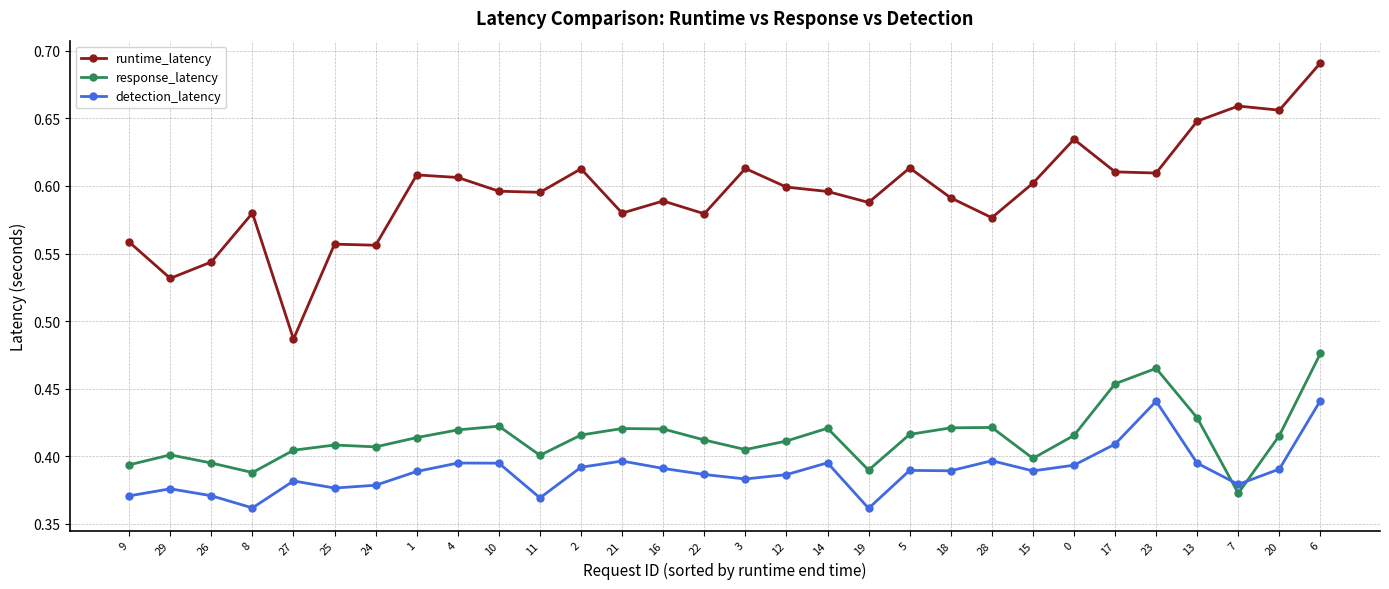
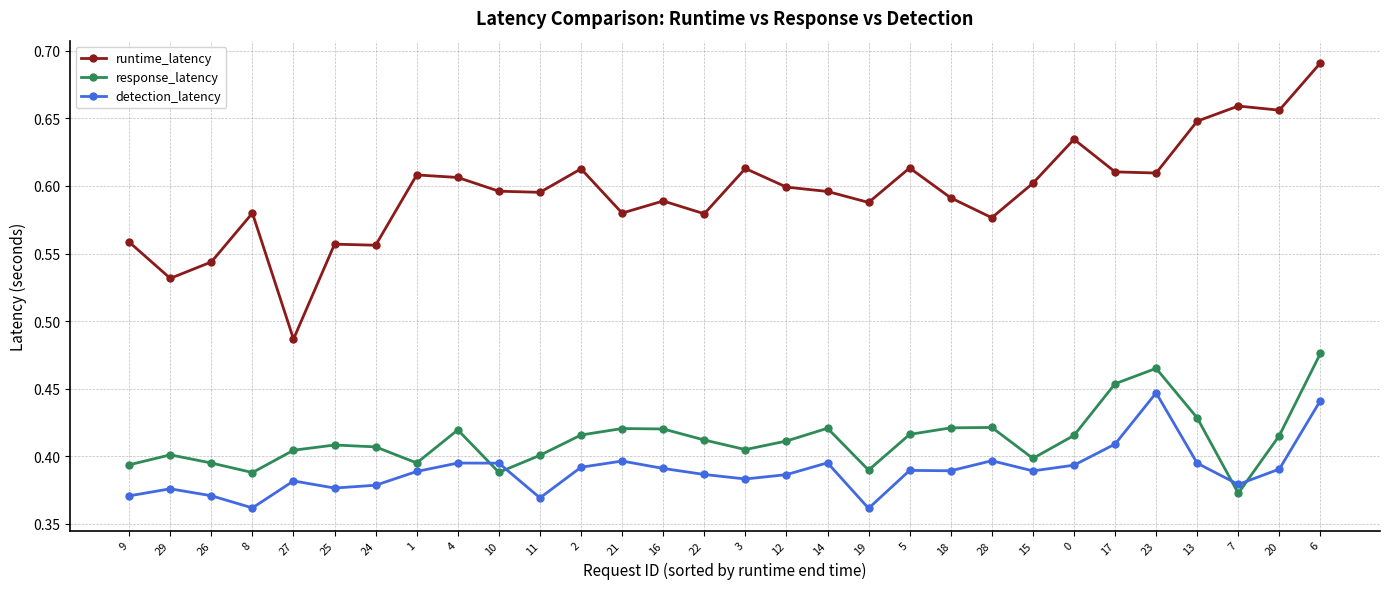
  {
    "runtime_latency": {
      "9": 0.558,
      "29": 0.532,
      "26": 0.544,
      "8": 0.580,
      "27": 0.487,
      "25": 0.557,
      "24": 0.556,
      "1": 0.608,
      "4": 0.606,
      "10": 0.596,
      "11": 0.595,
      "2": 0.613,
      "21": 0.580,
      "16": 0.589,
      "22": 0.579,
      "3": 0.613,
      "12": 0.599,
      "14": 0.596,
      "19": 0.588,
      "5": 0.613,
      "18": 0.591,
      "28": 0.576,
      "15": 0.602,
      "0": 0.634,
      "17": 0.610,
      "23": 0.610,
      "13": 0.648,
      "7": 0.659,
      "20": 0.656,
      "6": 0.691
    },
    "response_latency": {
      "9": 0.394,
      "29": 0.401,
      "26": 0.395,
      "8": 0.388,
      "27": 0.405,
      "25": 0.408,
      "24": 0.407,
-     "1": 0.414,
+     "1": 0.395,
      "4": 0.420,
-     "10": 0.422,
+     "10": 0.388,
      "11": 0.401,
      "2": 0.416,
      "21": 0.421,
      "16": 0.420,
      "22": 0.412,
      "3": 0.405,
      "12": 0.411,
      "14": 0.421,
      "19": 0.390,
      "5": 0.416,
      "18": 0.421,
      "28": 0.421,
      "15": 0.399,
      "0": 0.415,
      "17": 0.454,
      "23": 0.465,
      "13": 0.428,
      "7": 0.373,
      "20": 0.415,
      "6": 0.476
    },
    "detection_latency": {
      "9": 0.371,
      "29": 0.376,
      "26": 0.371,
      "8": 0.362,
      "27": 0.382,
      "25": 0.377,
      "24": 0.379,
      "1": 0.389,
      "4": 0.395,
      "10": 0.395,
      "11": 0.369,
      "2": 0.392,
      "21": 0.397,
      "16": 0.391,
      "22": 0.387,
      "3": 0.383,
      "12": 0.386,
      "14": 0.395,
      "19": 0.362,
      "5": 0.390,
      "18": 0.389,
      "28": 0.397,
      "15": 0.389,
      "0": 0.393,
      "17": 0.409,
-     "23": 0.441,
+     "23": 0.447,
      "13": 0.395,
      "7": 0.379,
      "20": 0.391,
      "6": 0.441
    }
  }
